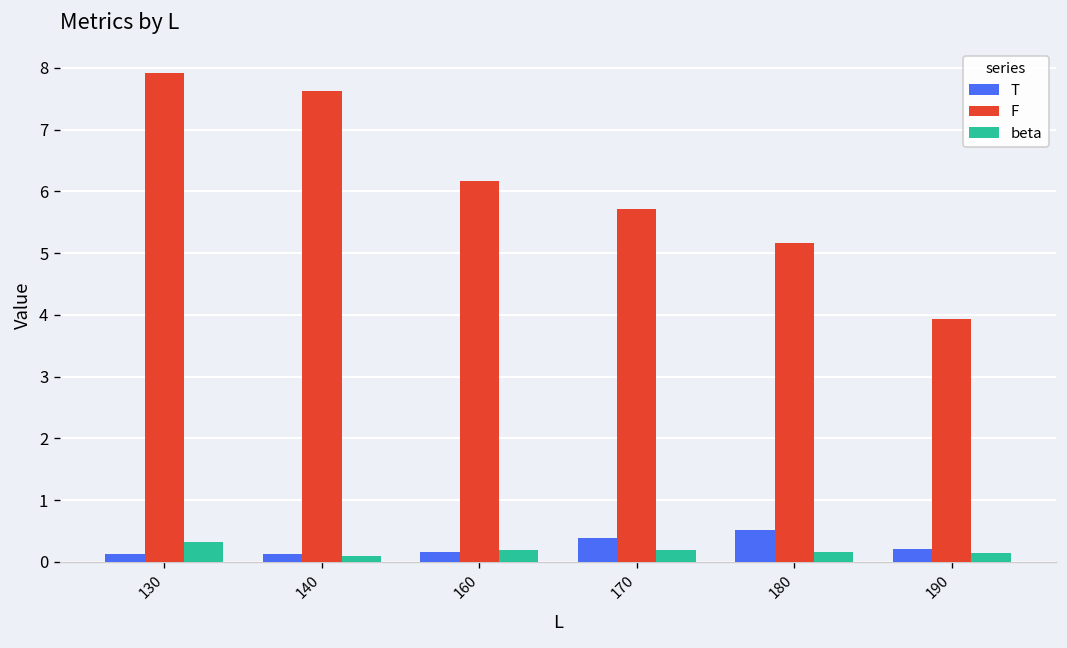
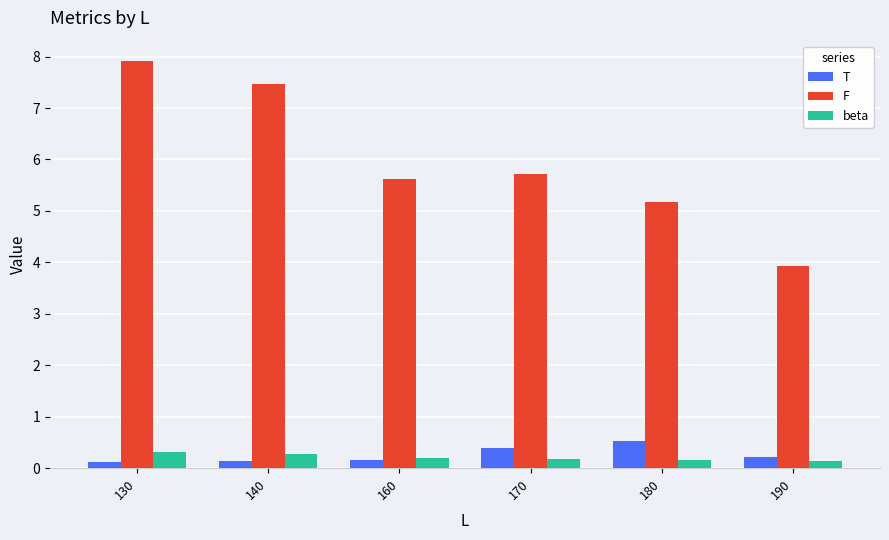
  {
    "T": {
      "130": 0.1,
      "140": 0.1,
      "160": 0.2,
      "170": 0.4,
      "180": 0.5,
      "190": 0.2
    },
    "F": {
      "130": 7.9,
-     "140": 7.6,
-     "160": 6.2,
+     "140": 7.5,
+     "160": 5.6,
      "170": 5.7,
      "180": 5.2,
      "190": 3.9
    },
    "beta": {
      "130": 0.3,
-     "140": 0.1,
+     "140": 0.3,
      "160": 0.2,
      "170": 0.2,
      "180": 0.2,
      "190": 0.1
    }
  }
